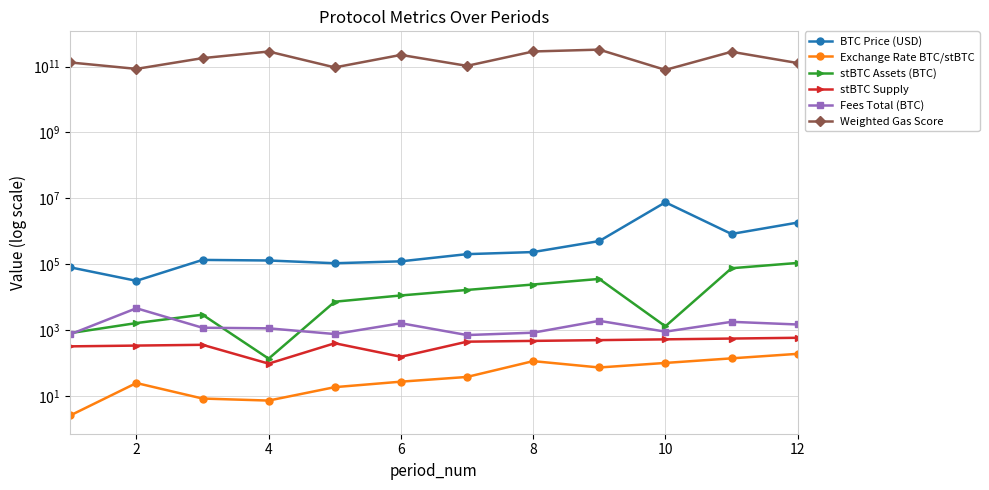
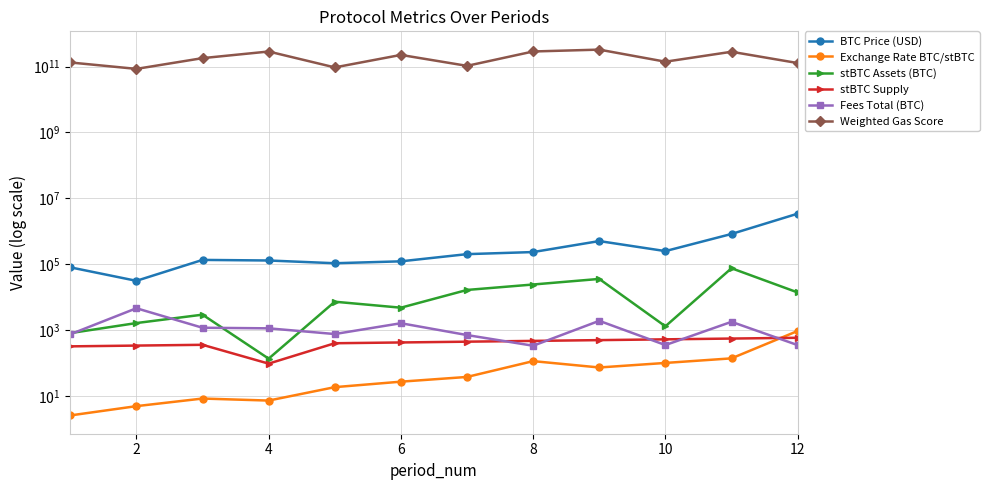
  {
    "BTC Price (USD)": {
      "2": 30000,
      "4": 130000,
      "6": 120000,
      "8": 200000,
-     "10": 8000000,
-     "12": 2000000
+     "10": 200000,
+     "12": 3000000
    },
    "Exchange Rate BTC/stBTC": {
-     "2": 20,
+     "2": 5,
      "4": 7,
      "6": 30,
      "8": 110,
      "10": 100,
-     "12": 200
+     "12": 900
    },
    "stBTC Assets (BTC)": {
      "2": 2000,
      "4": 130,
-     "6": 11000,
+     "6": 5000,
      "8": 20000,
      "10": 1300,
-     "12": 110000
+     "12": 14000
    },
    "stBTC Supply": {
      "2": 300,
      "4": 90,
-     "6": 200,
+     "6": 400,
      "8": 500,
      "10": 500,
      "12": 600
    },
    "Fees Total (BTC)": {
      "2": 5000,
      "4": 1100,
      "6": 2000,
-     "8": 800,
-     "10": 900,
-     "12": 1000
+     "8": 300,
+     "10": 300,
+     "12": 300
    },
    "Weighted Gas Score": {
      "2": 90000000000,
      "4": 300000000000,
      "6": 200000000000,
      "8": 300000000000,
-     "10": 80000000000,
+     "10": 140000000000,
      "12": 130000000000
    }
  }
